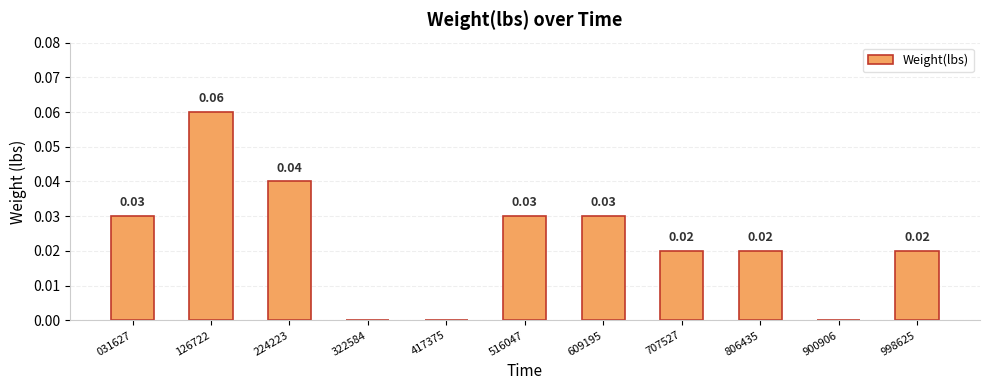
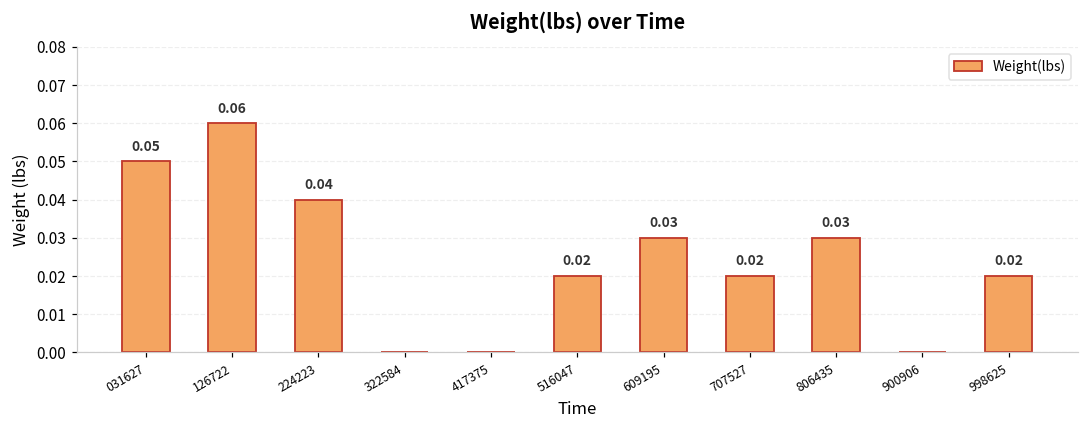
  {
-   "031627": 0.03,
+   "031627": 0.05,
    "126722": 0.06,
    "224223": 0.04,
-   "516047": 0.03,
+   "516047": 0.02,
    "609195": 0.03,
    "707527": 0.02,
-   "806435": 0.02,
+   "806435": 0.03,
    "998625": 0.02
  }
